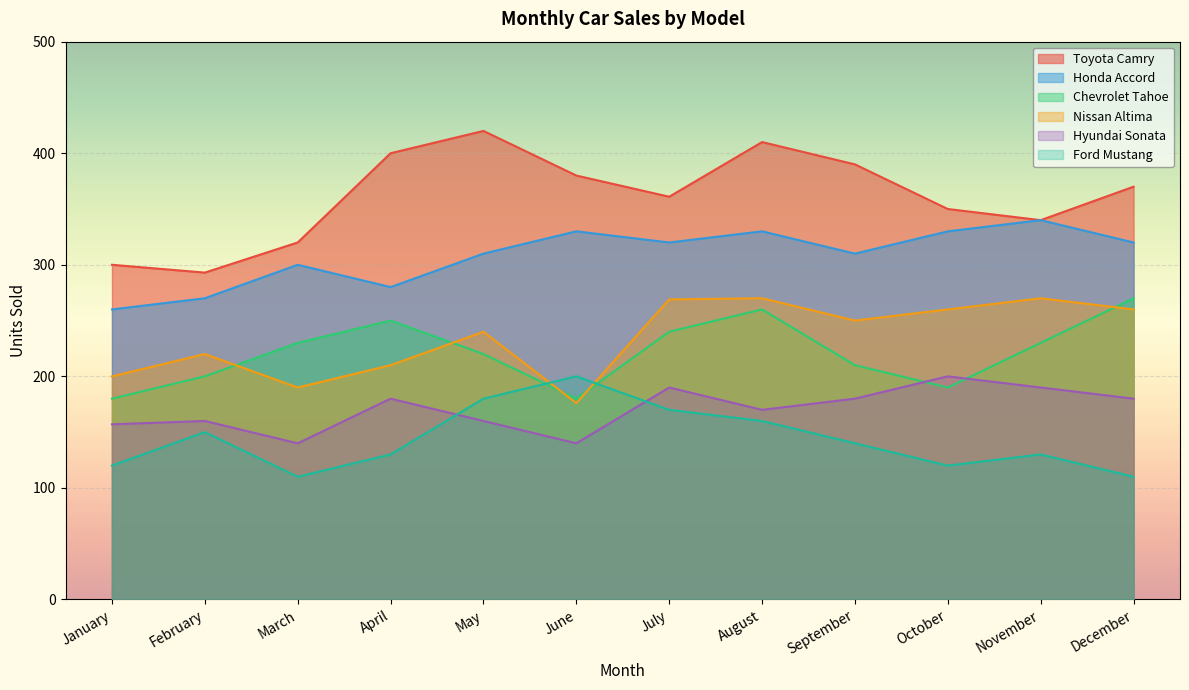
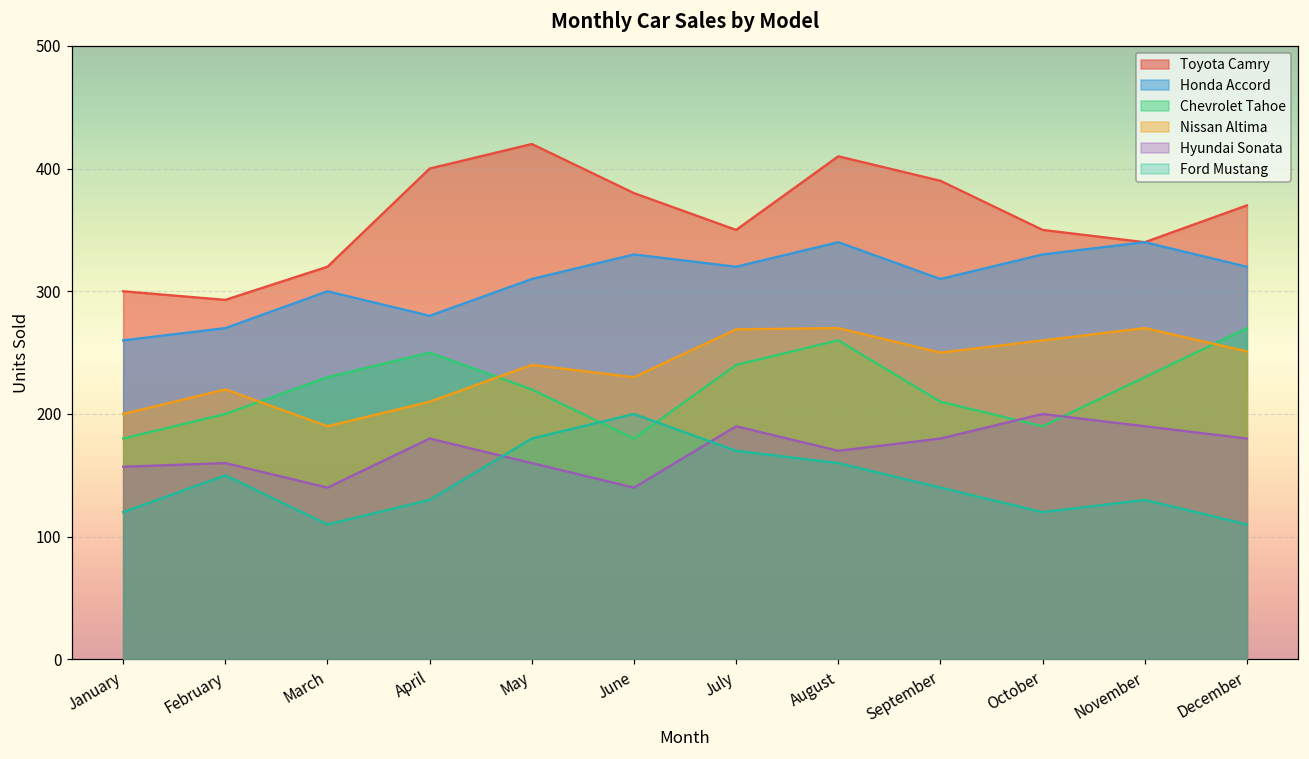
  {
    "Toyota Camry": {
      "January": 300,
      "February": 293,
      "March": 320,
      "April": 400,
      "May": 420,
      "June": 380,
-     "July": 361,
+     "July": 350,
      "August": 410,
      "September": 390,
      "October": 350,
      "December": 370
    },
    "Honda Accord": {
      "January": 260,
      "February": 270,
      "March": 300,
      "April": 280,
      "May": 310,
      "June": 330,
      "July": 320,
-     "August": 330,
+     "August": 340,
      "September": 310,
      "October": 330,
      "December": 320
    },
    "Nissan Altima": {
      "January": 200,
      "February": 220,
      "March": 190,
      "April": 210,
      "May": 240,
-     "June": 176,
+     "June": 230,
      "July": 269,
      "August": 270,
      "September": 250,
      "October": 260,
      "November": 270,
-     "December": 260
+     "December": 251
    },
    "Hyundai Sonata": {
      "January": 157,
      "February": 160,
      "March": 140,
      "April": 180,
      "May": 160,
      "June": 140,
      "July": 190,
      "August": 170,
      "September": 180,
      "October": 200,
      "November": 190,
      "December": 180
    }
  }
